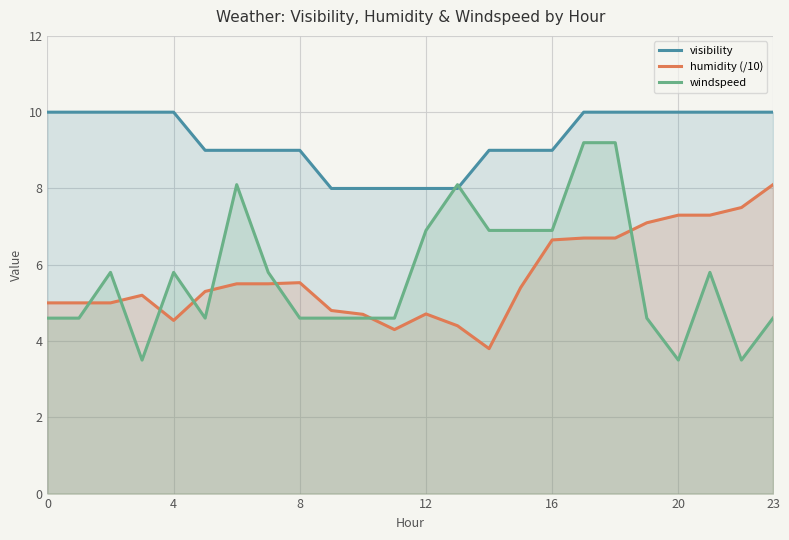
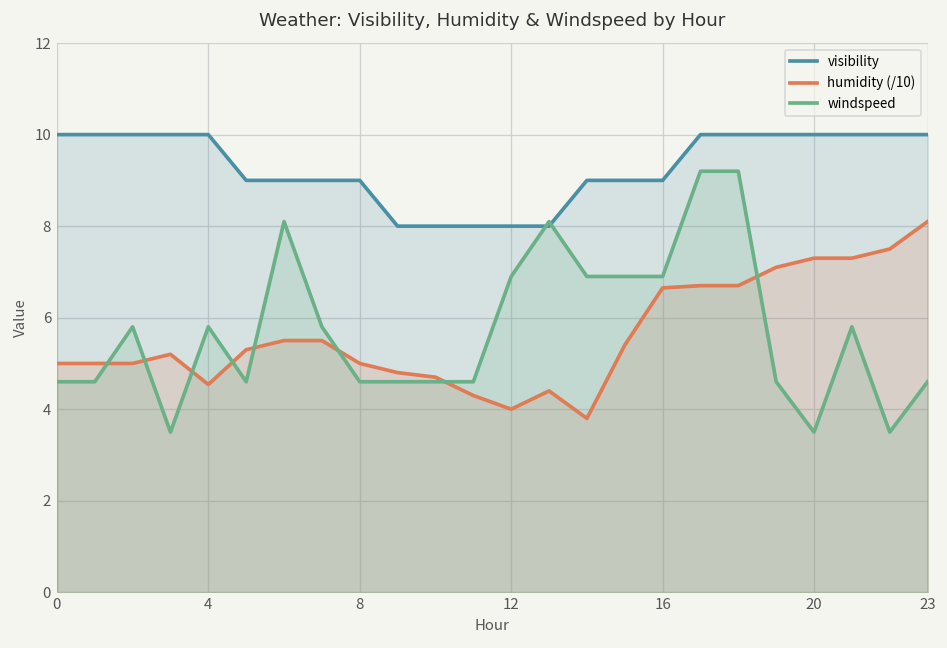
  {
    "humidity (/10)": {
      "0": 5.0,
      "4": 4.5,
-     "8": 5.5,
-     "12": 4.7,
+     "8": 5.0,
+     "12": 4.0,
      "16": 6.7,
      "20": 7.3,
      "23": 8.1
    }
  }
